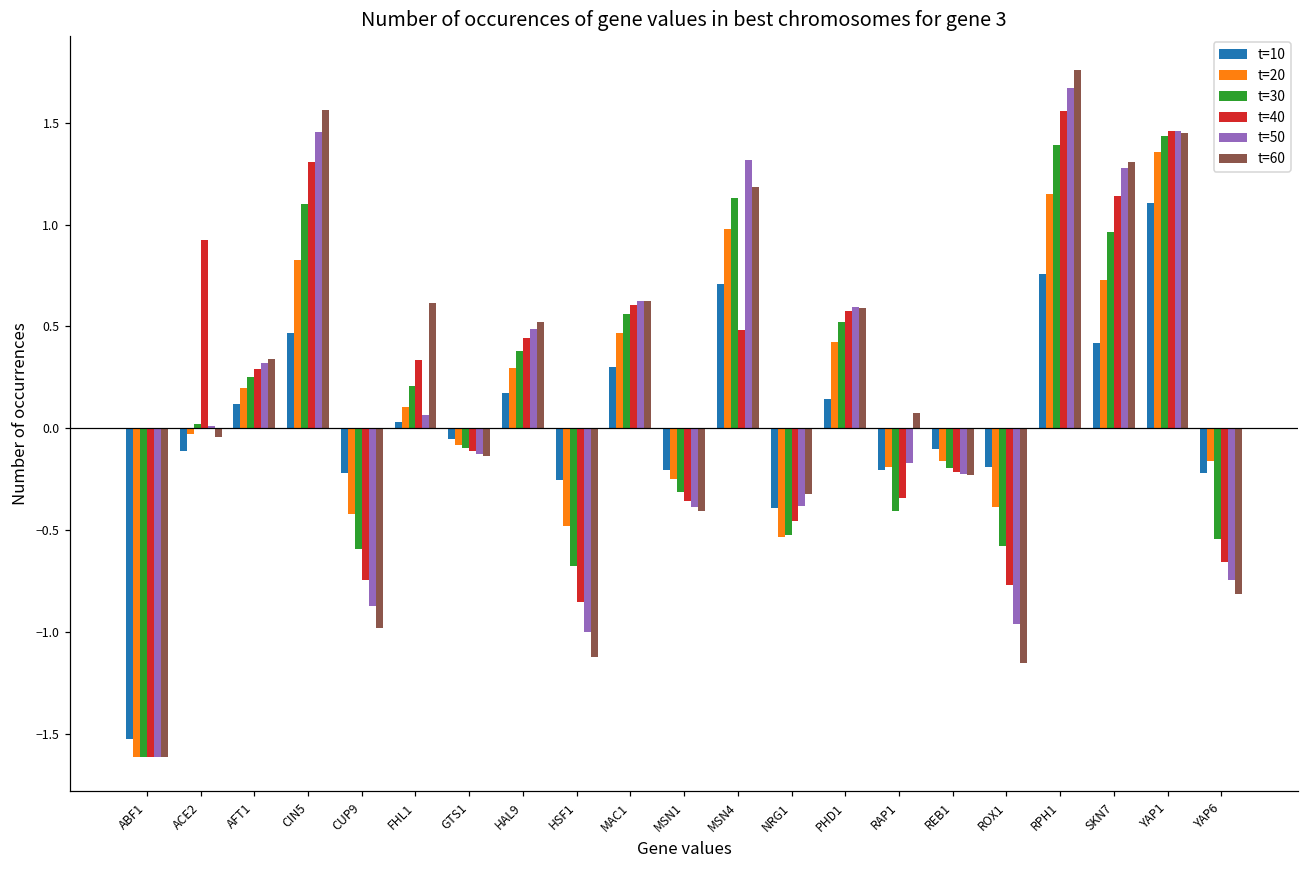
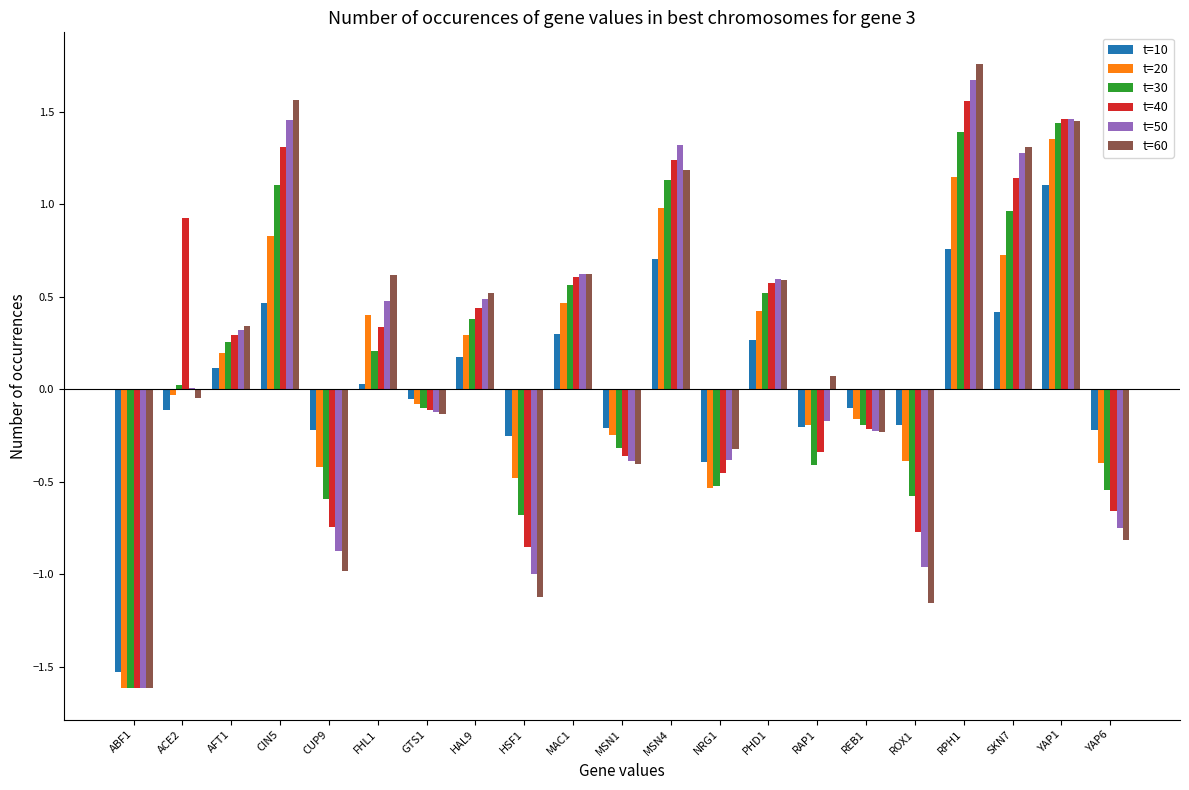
  {
    "t=10": {
      "ABF1": -1.52,
      "ACE2": -0.11,
      "AFT1": 0.12,
      "CIN5": 0.47,
      "CUP9": -0.22,
      "FHL1": 0.03,
      "GTS1": -0.05,
      "HAL9": 0.17,
      "HSF1": -0.25,
      "MAC1": 0.30,
      "MSN1": -0.21,
      "MSN4": 0.71,
      "NRG1": -0.39,
-     "PHD1": 0.14,
+     "PHD1": 0.27,
      "RAP1": -0.20,
      "REB1": -0.10,
      "ROX1": -0.19,
      "RPH1": 0.76,
      "SKN7": 0.42,
      "YAP1": 1.10,
      "YAP6": -0.22
    },
    "t=20": {
      "ABF1": -1.61,
      "ACE2": -0.03,
      "AFT1": 0.20,
      "CIN5": 0.83,
      "CUP9": -0.42,
-     "FHL1": 0.10,
+     "FHL1": 0.40,
      "GTS1": -0.08,
      "HAL9": 0.29,
      "HSF1": -0.48,
      "MAC1": 0.47,
      "MSN1": -0.25,
      "MSN4": 0.98,
      "NRG1": -0.53,
      "PHD1": 0.42,
      "RAP1": -0.19,
      "REB1": -0.16,
      "ROX1": -0.38,
      "RPH1": 1.15,
      "SKN7": 0.73,
      "YAP1": 1.35,
-     "YAP6": -0.16
+     "YAP6": -0.40
    },
    "t=30": {
      "ABF1": -1.61,
      "ACE2": 0.02,
      "AFT1": 0.25,
      "CIN5": 1.10,
      "CUP9": -0.59,
      "FHL1": 0.21,
      "GTS1": -0.10,
      "HAL9": 0.38,
      "HSF1": -0.68,
      "MAC1": 0.56,
      "MSN1": -0.31,
      "MSN4": 1.13,
      "NRG1": -0.52,
      "PHD1": 0.52,
      "RAP1": -0.41,
      "REB1": -0.19,
      "ROX1": -0.58,
      "RPH1": 1.39,
      "SKN7": 0.96,
      "YAP1": 1.44,
      "YAP6": -0.54
    },
    "t=40": {
      "ABF1": -1.61,
      "ACE2": 0.92,
      "AFT1": 0.29,
      "CIN5": 1.31,
      "CUP9": -0.75,
      "FHL1": 0.34,
      "GTS1": -0.11,
      "HAL9": 0.44,
      "HSF1": -0.85,
      "MAC1": 0.61,
      "MSN1": -0.36,
-     "MSN4": 0.48,
+     "MSN4": 1.24,
      "NRG1": -0.45,
      "PHD1": 0.57,
      "RAP1": -0.34,
      "REB1": -0.21,
      "ROX1": -0.77,
      "RPH1": 1.56,
      "SKN7": 1.14,
      "YAP1": 1.46,
      "YAP6": -0.66
    },
    "t=50": {
      "ABF1": -1.61,
      "AFT1": 0.32,
      "CIN5": 1.46,
      "CUP9": -0.87,
-     "FHL1": 0.06,
+     "FHL1": 0.48,
      "GTS1": -0.12,
      "HAL9": 0.49,
      "HSF1": -1.00,
      "MAC1": 0.62,
      "MSN1": -0.39,
      "MSN4": 1.32,
      "NRG1": -0.38,
      "PHD1": 0.60,
      "RAP1": -0.17,
      "REB1": -0.23,
      "ROX1": -0.96,
      "RPH1": 1.67,
      "SKN7": 1.28,
      "YAP1": 1.46,
      "YAP6": -0.75
    },
    "t=60": {
      "ABF1": -1.61,
      "ACE2": -0.04,
      "AFT1": 0.34,
      "CIN5": 1.56,
      "CUP9": -0.98,
      "FHL1": 0.62,
      "GTS1": -0.13,
      "HAL9": 0.52,
      "HSF1": -1.12,
      "MAC1": 0.62,
      "MSN1": -0.41,
      "MSN4": 1.18,
      "NRG1": -0.32,
      "PHD1": 0.59,
      "RAP1": 0.07,
      "REB1": -0.23,
      "ROX1": -1.15,
      "RPH1": 1.76,
      "SKN7": 1.31,
      "YAP1": 1.45,
      "YAP6": -0.81
    }
  }
